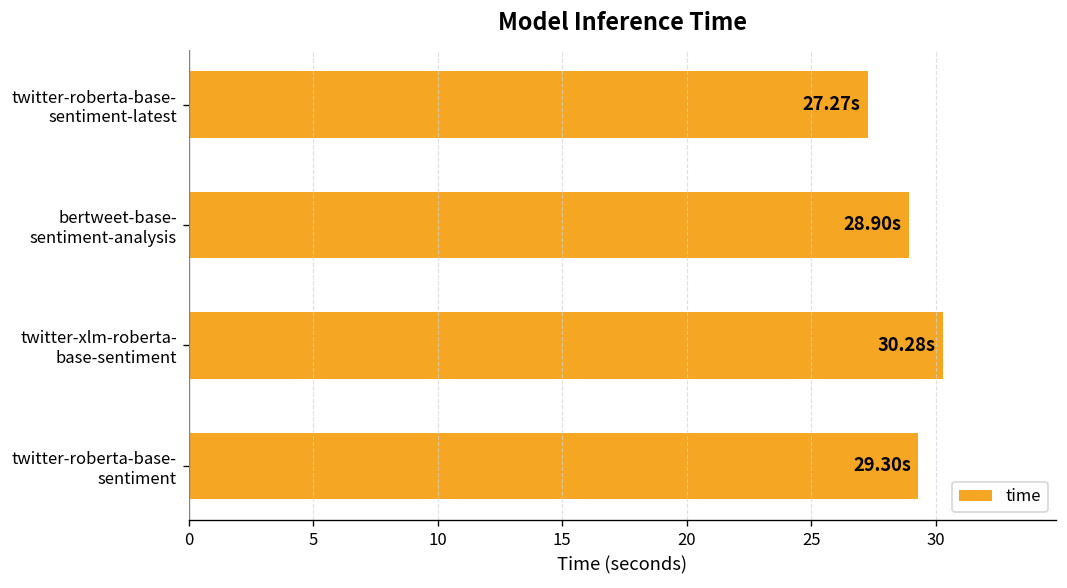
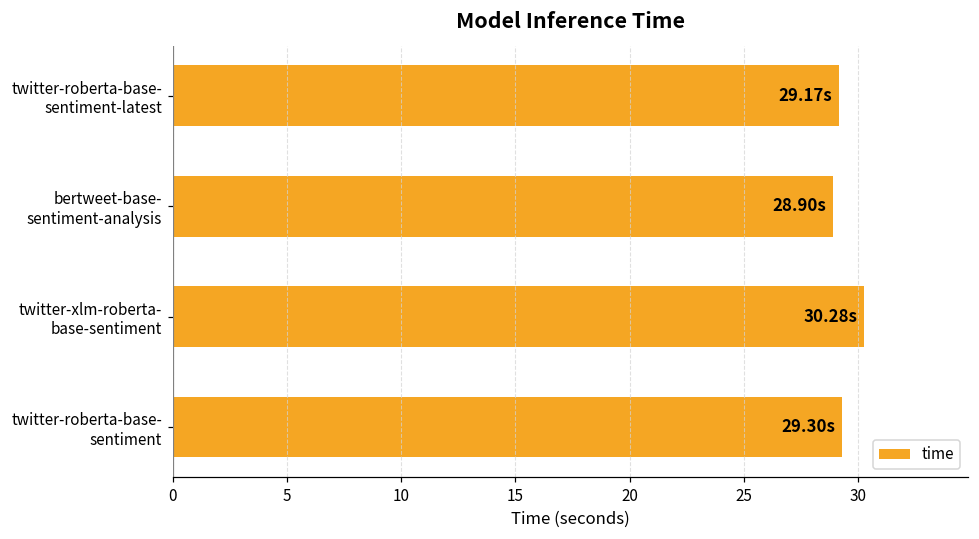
  {
-   "twitter-roberta-base- sentiment-latest": "27.27s",
+   "twitter-roberta-base- sentiment-latest": "29.17s",
    "bertweet-base- sentiment-analysis": "28.90s",
    "twitter-xlm-roberta- base-sentiment": "30.28s",
    "twitter-roberta-base- sentiment": "29.30s"
  }
